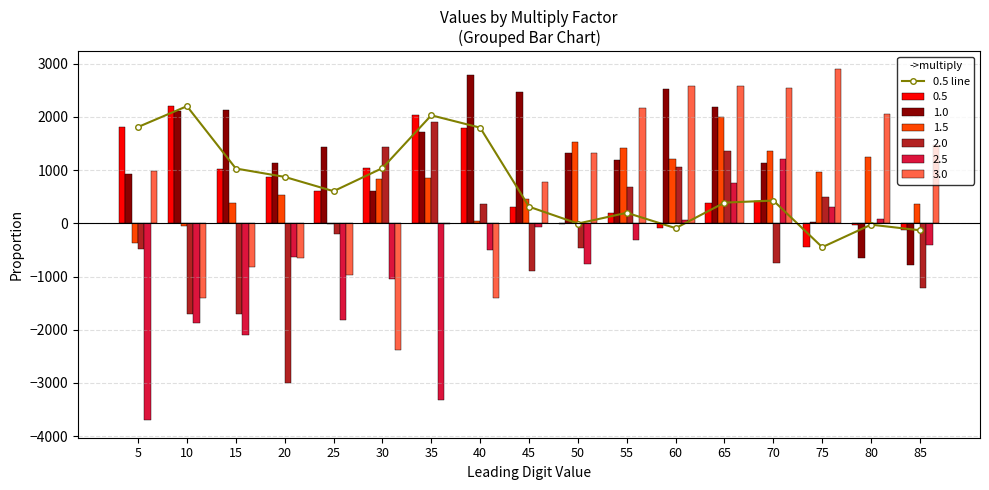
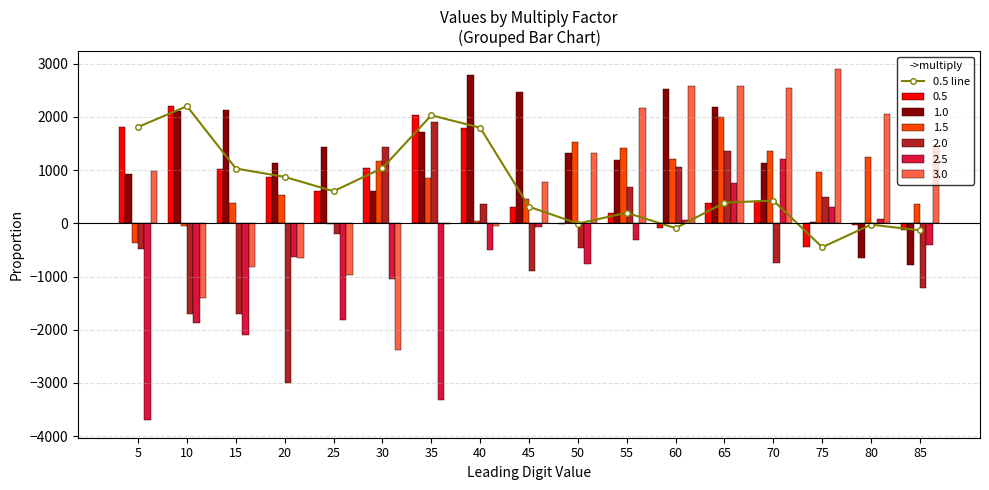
  {
    "0.5": {
      "5": 1800,
      "10": 2200,
      "15": 1000,
      "20": 900,
      "25": 600,
      "30": 1000,
      "35": 2000,
      "40": 1800,
      "45": 300,
      "55": 200,
      "60": -100,
      "65": 400,
      "70": 400,
      "75": -400,
      "85": -100
    },
    "0.5 line": {
      "5": 1800,
      "10": 2200,
      "15": 1000,
      "20": 900,
      "25": 600,
      "30": 1000,
      "35": 2000,
      "40": 1800,
      "45": 300,
      "50": 0,
      "55": 200,
      "60": -100,
      "65": 400,
      "70": 400,
      "75": -400,
      "80": 0,
      "85": -100
    },
    "1.0": {
      "5": 900,
      "10": 2100,
      "15": 2100,
      "20": 1100,
      "25": 1400,
      "30": 600,
      "35": 1700,
      "40": 2800,
      "45": 2500,
      "50": 1300,
      "55": 1200,
      "60": 2500,
      "65": 2200,
      "70": 1100,
      "80": -600,
      "85": -800
    },
    "1.5": {
      "5": -400,
      "10": -100,
      "15": 400,
      "20": 500,
-     "30": 800,
+     "30": 1200,
      "35": 900,
      "45": 500,
      "50": 1500,
      "55": 1400,
      "60": 1200,
      "65": 2000,
      "70": 1400,
      "75": 1000,
      "80": 1200,
      "85": 400
    },
    "3.0": {
      "5": 1000,
      "10": -1400,
      "15": -800,
      "20": -600,
      "25": -1000,
      "30": -2400,
-     "40": -1400,
+     "40": -100,
      "45": 800,
      "50": 1300,
      "55": 2200,
      "60": 2600,
      "65": 2600,
      "70": 2500,
      "75": 2900,
      "80": 2100
    }
  }
